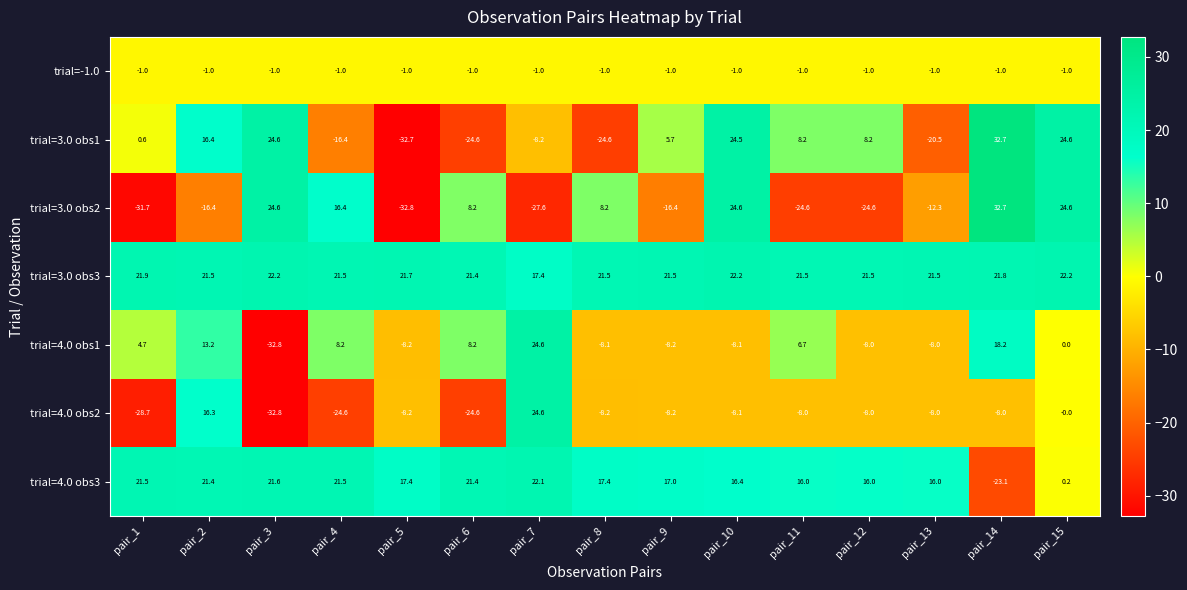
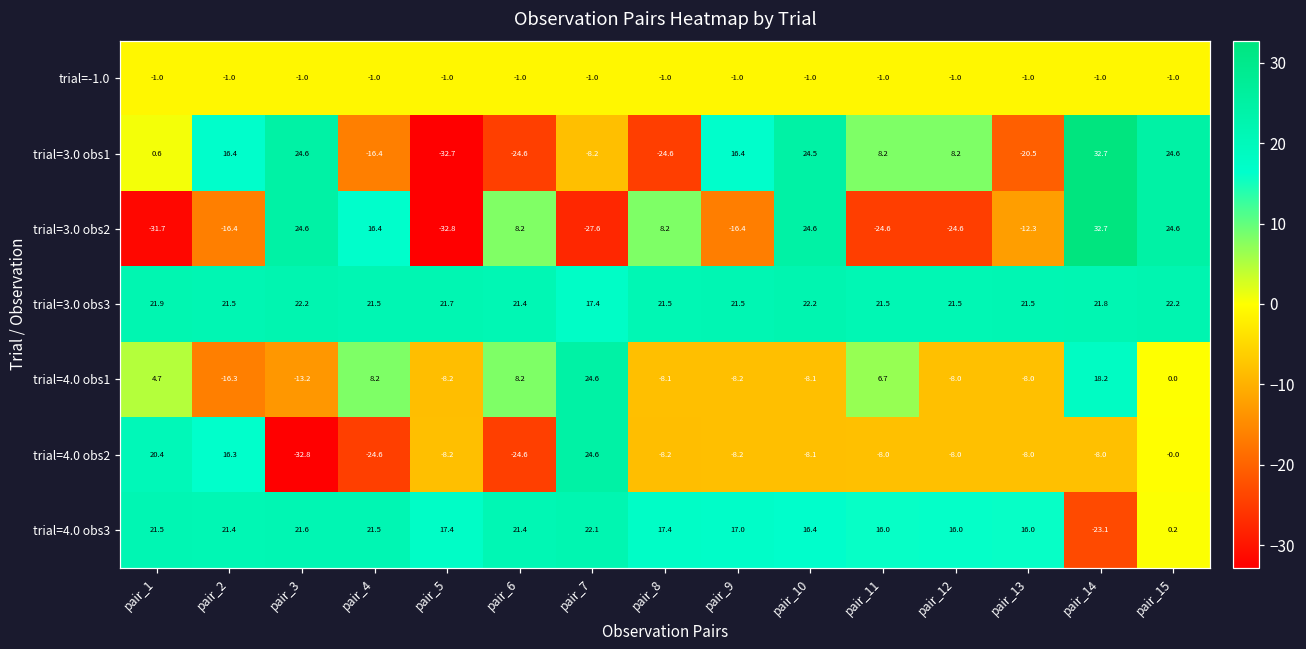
  {
    "trial=-1.0": {
      "pair_1": -1.0,
      "pair_2": -1.0,
      "pair_3": -1.0,
      "pair_4": -1.0,
      "pair_5": -1.0,
      "pair_6": -1.0,
      "pair_7": -1.0,
      "pair_8": -1.0,
      "pair_9": -1.0,
      "pair_10": -1.0,
      "pair_11": -1.0,
      "pair_12": -1.0,
      "pair_13": -1.0,
      "pair_14": -1.0,
      "pair_15": -1.0
    },
    "trial=3.0 obs1": {
      "pair_1": 0.6,
      "pair_2": 16.4,
      "pair_3": 24.6,
      "pair_4": -16.4,
      "pair_5": -32.7,
      "pair_6": -24.6,
      "pair_7": -8.2,
      "pair_8": -24.6,
-     "pair_9": 5.7,
+     "pair_9": 16.4,
      "pair_10": 24.5,
      "pair_11": 8.2,
      "pair_12": 8.2,
      "pair_13": -20.5,
      "pair_14": 32.7,
      "pair_15": 24.6
    },
    "trial=3.0 obs2": {
      "pair_1": -31.7,
      "pair_2": -16.4,
      "pair_3": 24.6,
      "pair_4": 16.4,
      "pair_5": -32.8,
      "pair_6": 8.2,
      "pair_7": -27.6,
      "pair_8": 8.2,
      "pair_9": -16.4,
      "pair_10": 24.6,
      "pair_11": -24.6,
      "pair_12": -24.6,
      "pair_13": -12.3,
      "pair_14": 32.7,
      "pair_15": 24.6
    },
    "trial=3.0 obs3": {
      "pair_1": 21.9,
      "pair_2": 21.5,
      "pair_3": 22.2,
      "pair_4": 21.5,
      "pair_5": 21.7,
      "pair_6": 21.4,
      "pair_7": 17.4,
      "pair_8": 21.5,
      "pair_9": 21.5,
      "pair_10": 22.2,
      "pair_11": 21.5,
      "pair_12": 21.5,
      "pair_13": 21.5,
      "pair_14": 21.8,
      "pair_15": 22.2
    },
    "trial=4.0 obs1": {
      "pair_1": 4.7,
-     "pair_2": 13.2,
-     "pair_3": -32.8,
+     "pair_2": -16.3,
+     "pair_3": -13.2,
      "pair_4": 8.2,
      "pair_5": -8.2,
      "pair_6": 8.2,
      "pair_7": 24.6,
      "pair_8": -8.1,
      "pair_9": -8.2,
      "pair_10": -8.1,
      "pair_11": 6.7,
      "pair_12": -8.0,
      "pair_13": -8.0,
      "pair_14": 18.2,
      "pair_15": 0.0
    },
    "trial=4.0 obs2": {
-     "pair_1": -28.7,
+     "pair_1": 20.4,
      "pair_2": 16.3,
      "pair_3": -32.8,
      "pair_4": -24.6,
      "pair_5": -8.2,
      "pair_6": -24.6,
      "pair_7": 24.6,
      "pair_8": -8.2,
      "pair_9": -8.2,
      "pair_10": -8.1,
      "pair_11": -8.0,
      "pair_12": -8.0,
      "pair_13": -8.0,
      "pair_14": -8.0,
      "pair_15": -0.0
    },
    "trial=4.0 obs3": {
      "pair_1": 21.5,
      "pair_2": 21.4,
      "pair_3": 21.6,
      "pair_4": 21.5,
      "pair_5": 17.4,
      "pair_6": 21.4,
      "pair_7": 22.1,
      "pair_8": 17.4,
      "pair_9": 17.0,
      "pair_10": 16.4,
      "pair_11": 16.0,
      "pair_12": 16.0,
      "pair_13": 16.0,
      "pair_14": -23.1,
      "pair_15": 0.2
    }
  }
